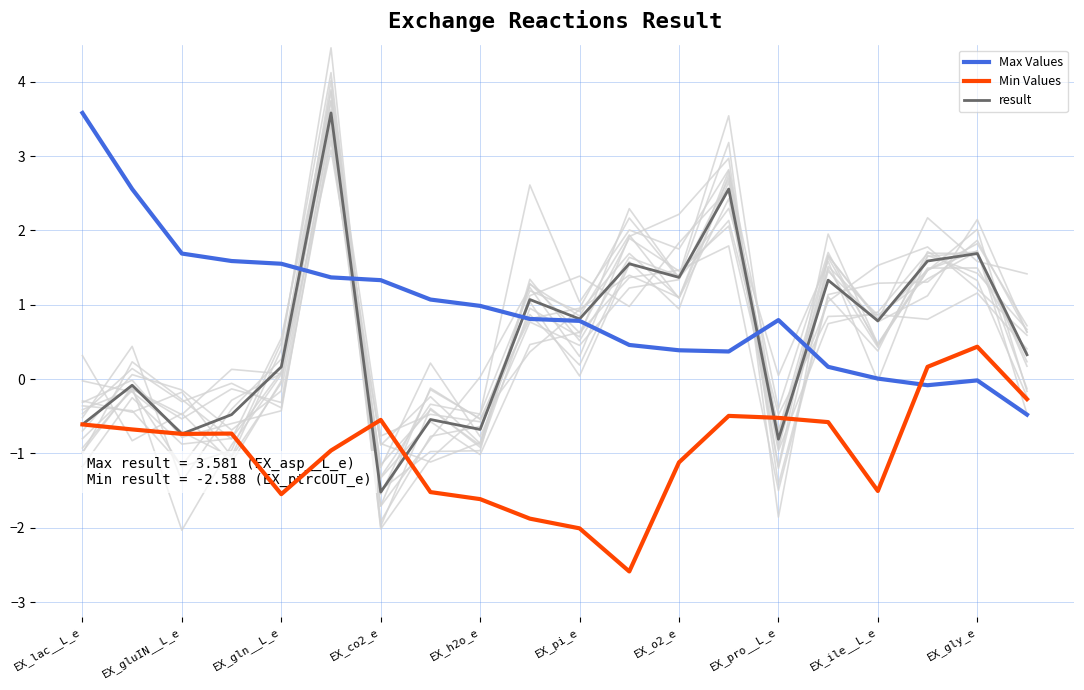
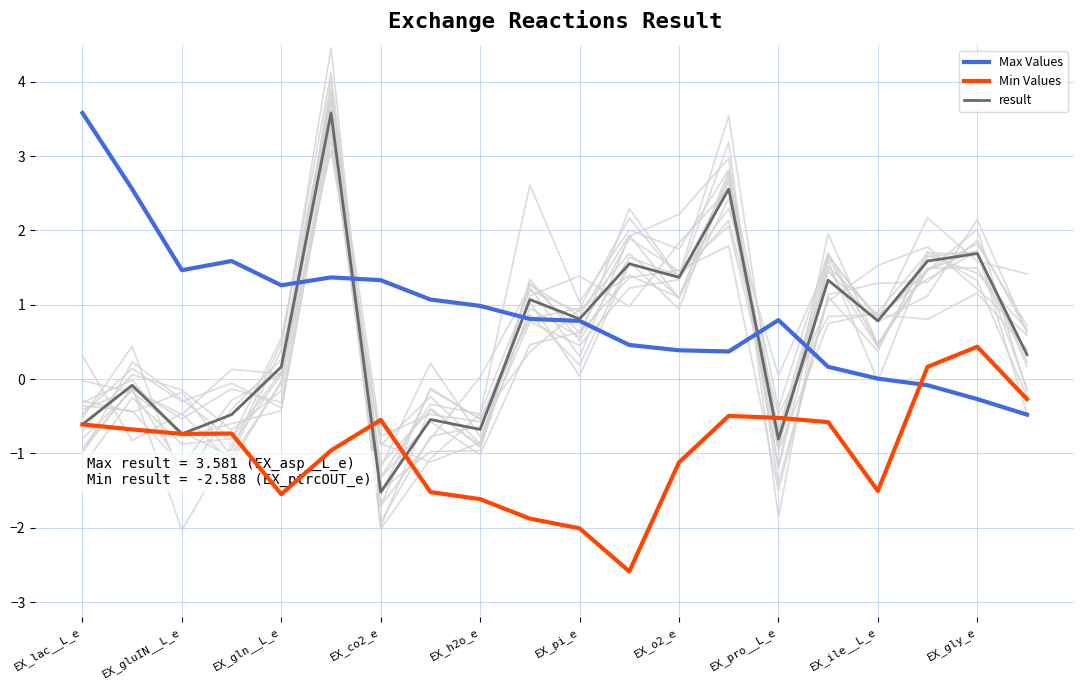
  {
    "Max Values": {
      "EX_lac__L_e": 3.6,
-     "EX_gluIN__L_e": 1.7,
-     "EX_gln__L_e": 1.6,
+     "EX_gluIN__L_e": 1.5,
+     "EX_gln__L_e": 1.3,
      "EX_co2_e": 1.3,
      "EX_h2o_e": 1.0,
      "EX_o2_e": 0.4,
      "EX_pro__L_e": 0.8,
-     "EX_gly_e": 0.0
+     "EX_gly_e": -0.3
    },
    "Min Values": {
      "EX_gln__L_e": -1.5,
      "EX_co2_e": -0.5,
      "EX_h2o_e": -1.6,
      "EX_pi_e": -2.0,
      "EX_o2_e": -1.1,
      "EX_pro__L_e": -0.5,
      "EX_ile__L_e": -1.5,
      "EX_gly_e": 0.4
    },
    "result": {
      "EX_gln__L_e": 0.2,
      "EX_h2o_e": -0.7,
      "EX_pro__L_e": -0.8
    }
  }
